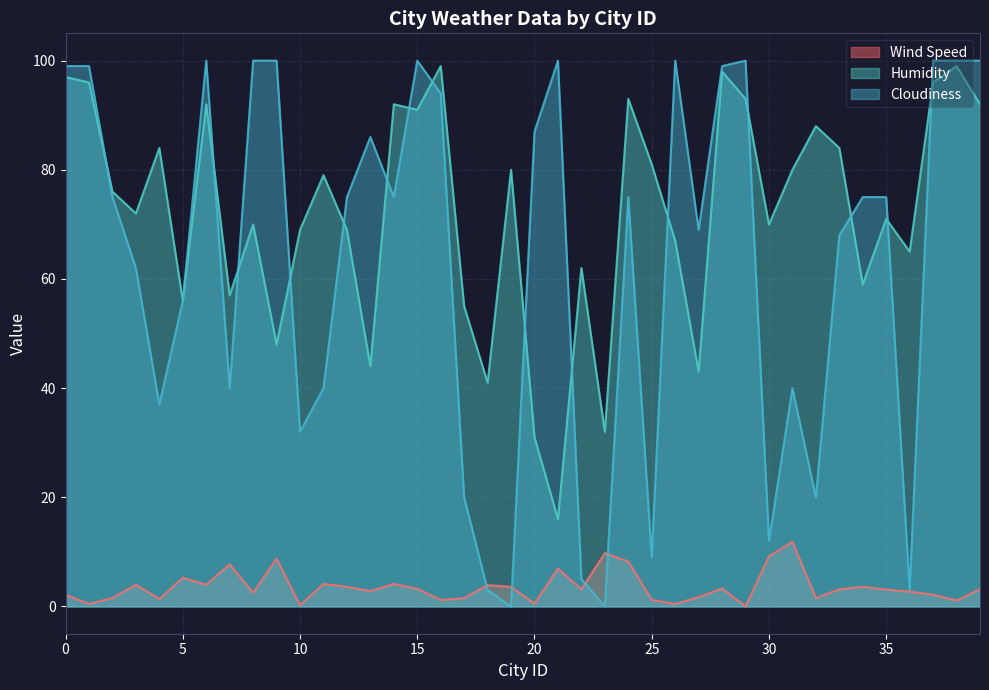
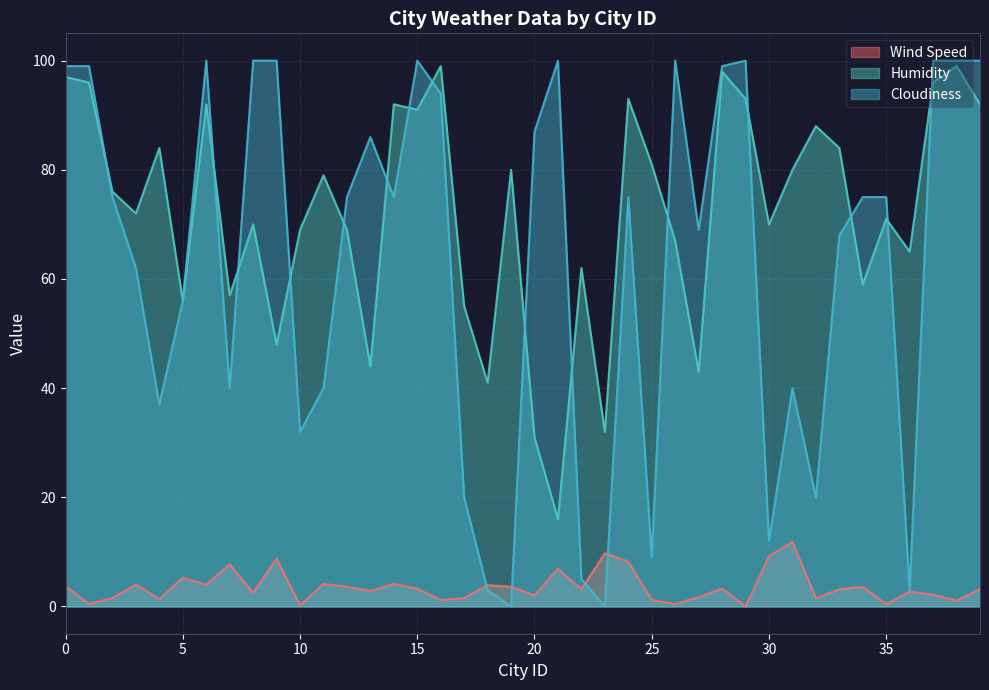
  {
    "Wind Speed": {
-     "0": 2,
+     "0": 4,
      "5": 5,
      "10": 0,
      "15": 3,
-     "20": 1,
+     "20": 2,
      "25": 1,
      "30": 9,
-     "35": 3
+     "35": 0
    }
  }
